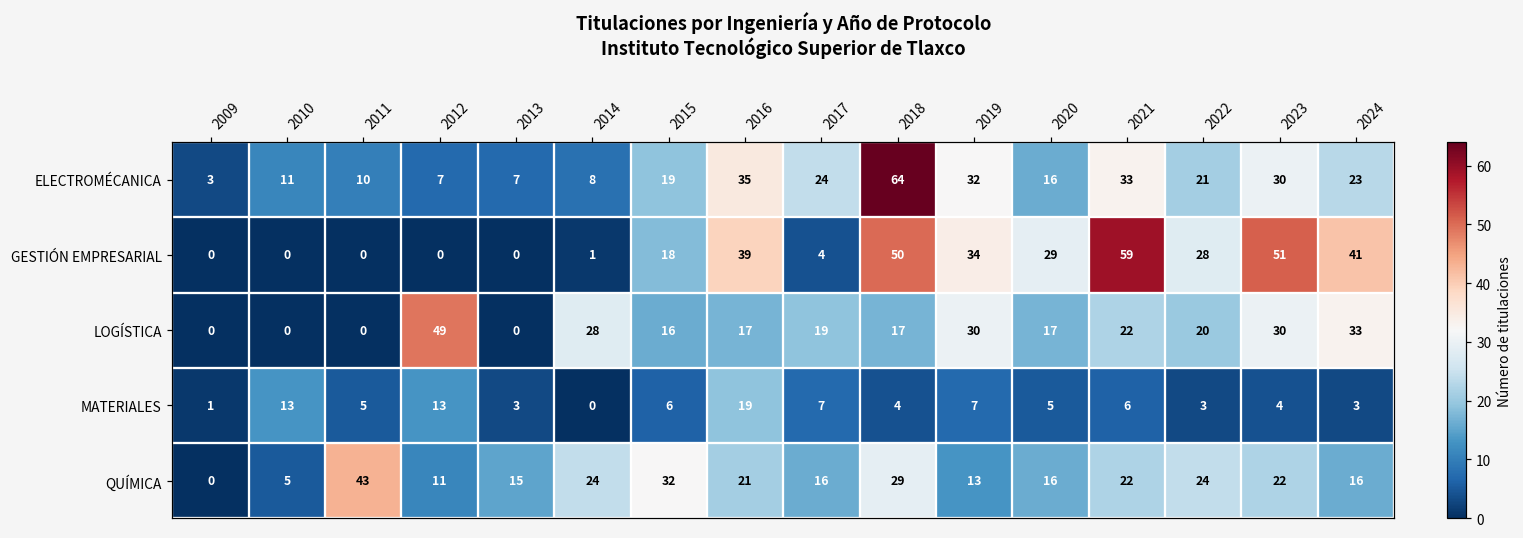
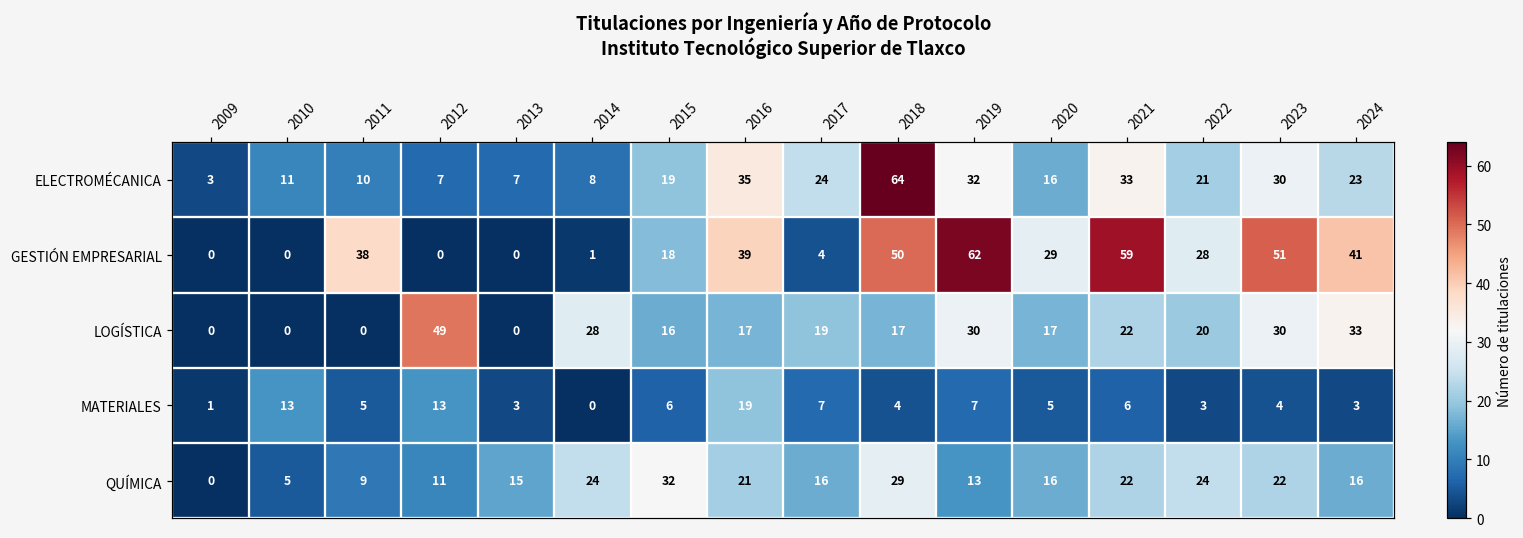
  {
    "ELECTROMÉCANICA": {
      "2009": 3,
      "2010": 11,
      "2011": 10,
      "2012": 7,
      "2013": 7,
      "2014": 8,
      "2015": 19,
      "2016": 35,
      "2017": 24,
      "2018": 64,
      "2019": 32,
      "2020": 16,
      "2021": 33,
      "2022": 21,
      "2023": 30,
      "2024": 23
    },
    "GESTIÓN EMPRESARIAL": {
      "2009": 0,
      "2010": 0,
-     "2011": 0,
+     "2011": 38,
      "2012": 0,
      "2013": 0,
      "2014": 1,
      "2015": 18,
      "2016": 39,
      "2017": 4,
      "2018": 50,
-     "2019": 34,
+     "2019": 62,
      "2020": 29,
      "2021": 59,
      "2022": 28,
      "2023": 51,
      "2024": 41
    },
    "LOGÍSTICA": {
      "2009": 0,
      "2010": 0,
      "2011": 0,
      "2012": 49,
      "2013": 0,
      "2014": 28,
      "2015": 16,
      "2016": 17,
      "2017": 19,
      "2018": 17,
      "2019": 30,
      "2020": 17,
      "2021": 22,
      "2022": 20,
      "2023": 30,
      "2024": 33
    },
    "MATERIALES": {
      "2009": 1,
      "2010": 13,
      "2011": 5,
      "2012": 13,
      "2013": 3,
      "2014": 0,
      "2015": 6,
      "2016": 19,
      "2017": 7,
      "2018": 4,
      "2019": 7,
      "2020": 5,
      "2021": 6,
      "2022": 3,
      "2023": 4,
      "2024": 3
    },
    "QUÍMICA": {
      "2009": 0,
      "2010": 5,
-     "2011": 43,
+     "2011": 9,
      "2012": 11,
      "2013": 15,
      "2014": 24,
      "2015": 32,
      "2016": 21,
      "2017": 16,
      "2018": 29,
      "2019": 13,
      "2020": 16,
      "2021": 22,
      "2022": 24,
      "2023": 22,
      "2024": 16
    }
  }
